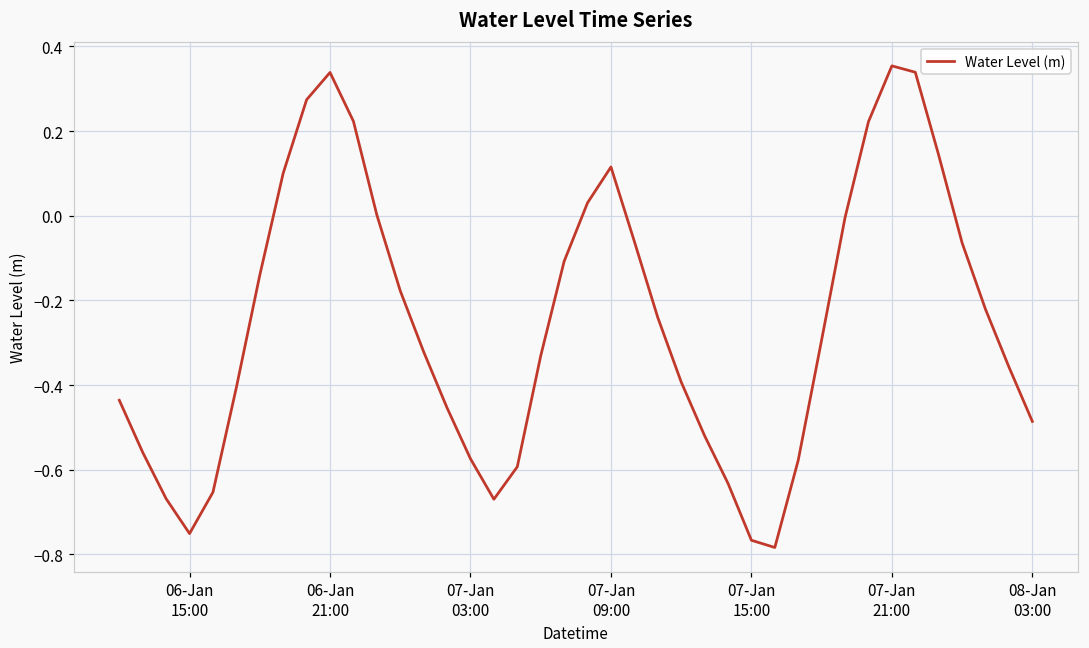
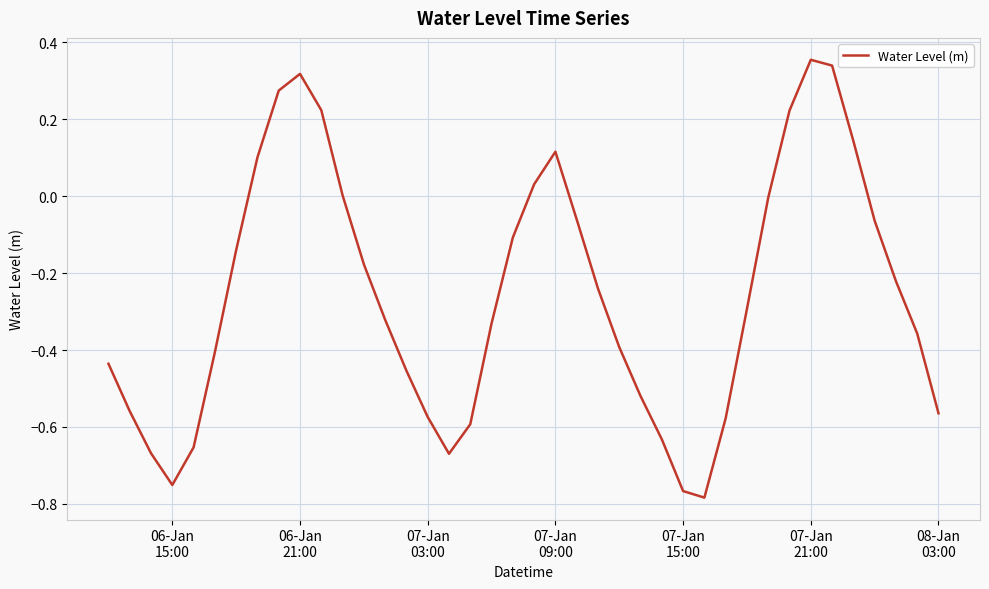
  {
    "06-Jan 15:00": -0.75,
-   "06-Jan 21:00": 0.34,
+   "06-Jan 21:00": 0.32,
    "07-Jan 03:00": -0.57,
    "07-Jan 09:00": 0.12,
    "07-Jan 15:00": -0.77,
    "07-Jan 21:00": 0.35,
-   "08-Jan 03:00": -0.49
+   "08-Jan 03:00": -0.56
  }
